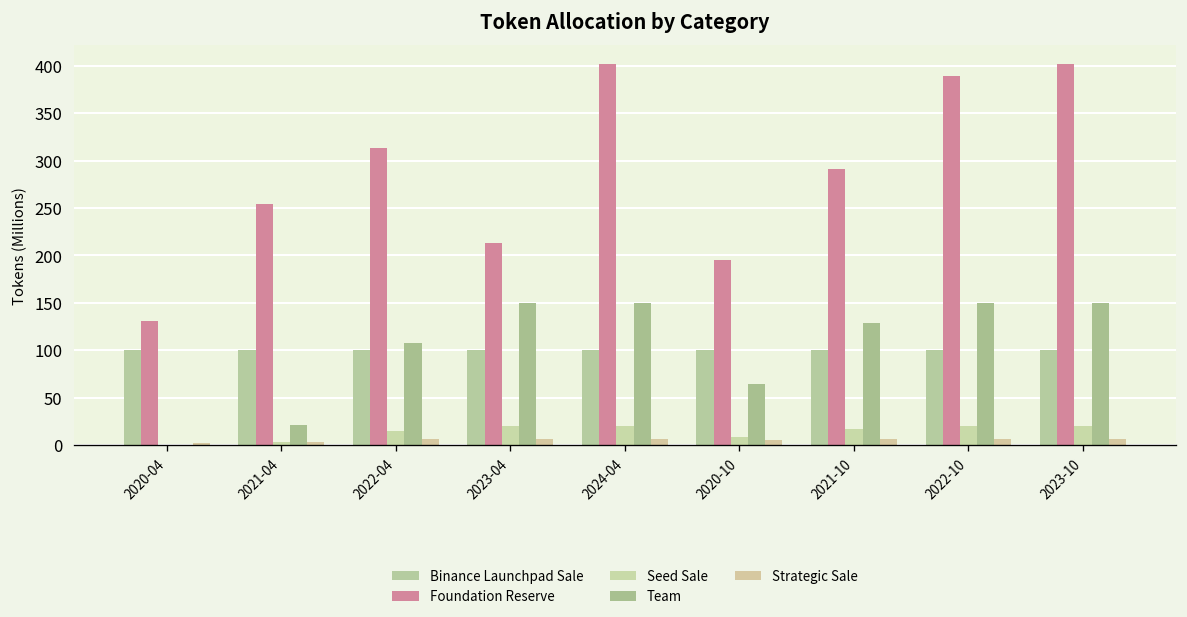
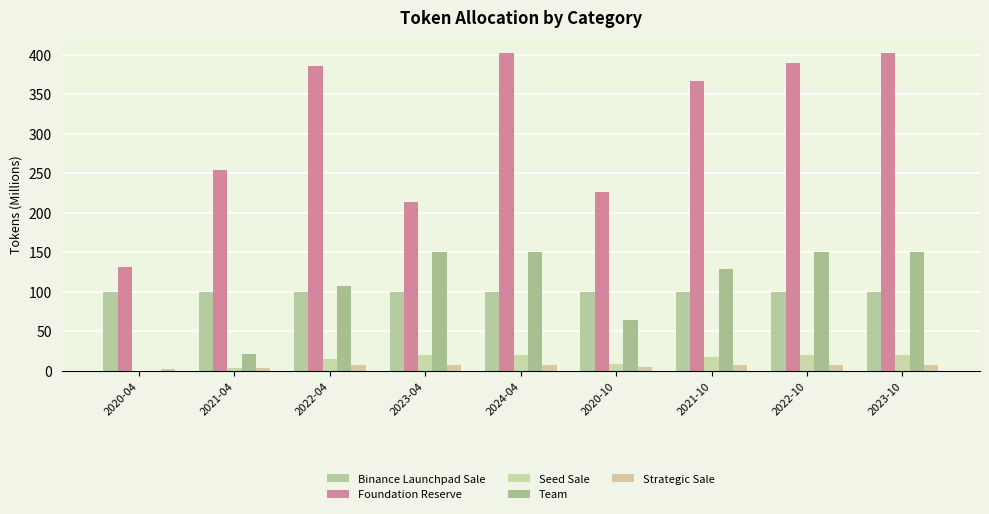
  {
    "Foundation Reserve": {
      "2020-04": 130,
      "2021-04": 250,
-     "2022-04": 310,
+     "2022-04": 390,
      "2023-04": 210,
      "2024-04": 400,
-     "2020-10": 190,
-     "2021-10": 290,
+     "2020-10": 230,
+     "2021-10": 370,
      "2022-10": 390,
      "2023-10": 400
    }
  }
